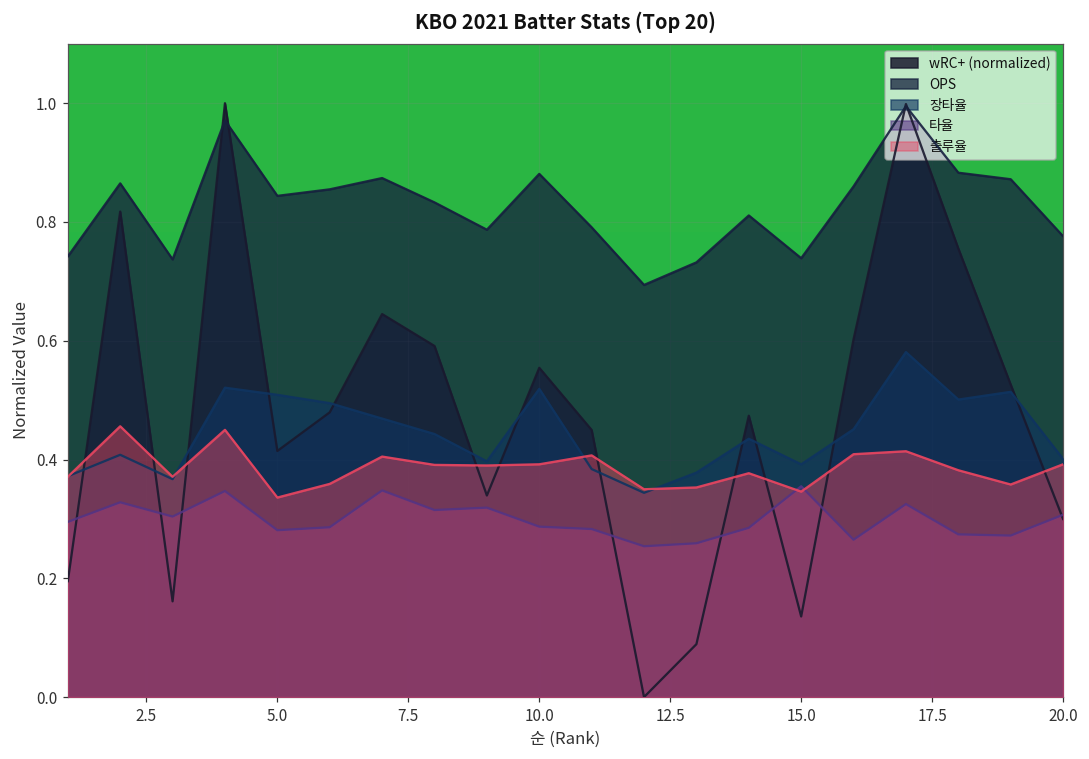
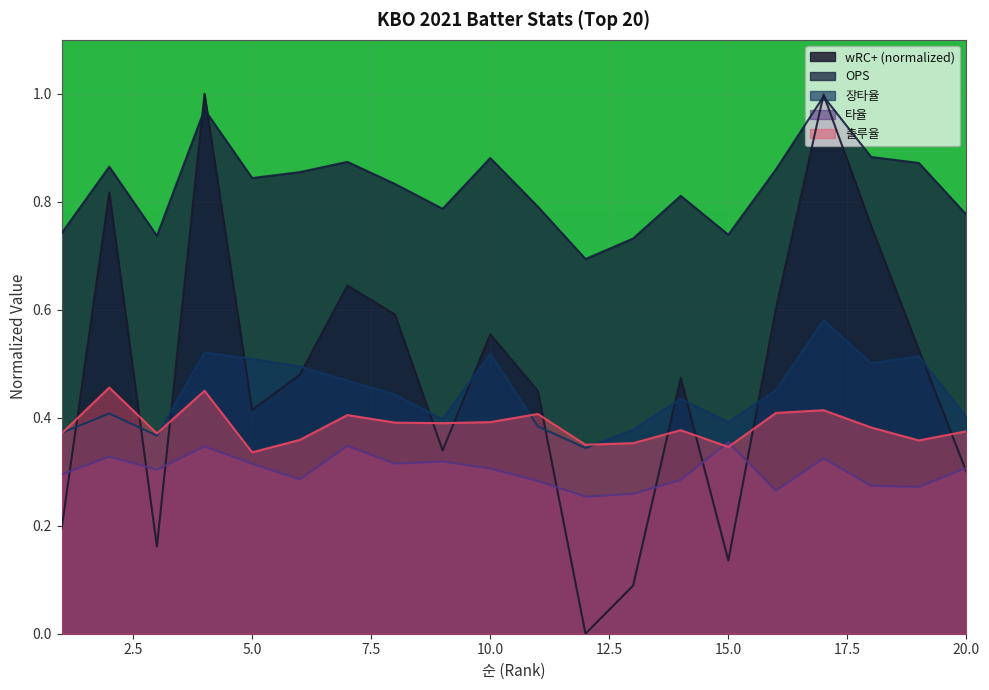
  {
    "타율": {
-     "5.0": 0.28,
-     "10.0": 0.29,
+     "5.0": 0.32,
+     "10.0": 0.31,
      "15.0": 0.36,
      "20.0": 0.31
    },
    "출루율": {
      "5.0": 0.34,
      "10.0": 0.39,
      "15.0": 0.35,
-     "20.0": 0.39
+     "20.0": 0.38
    }
  }
